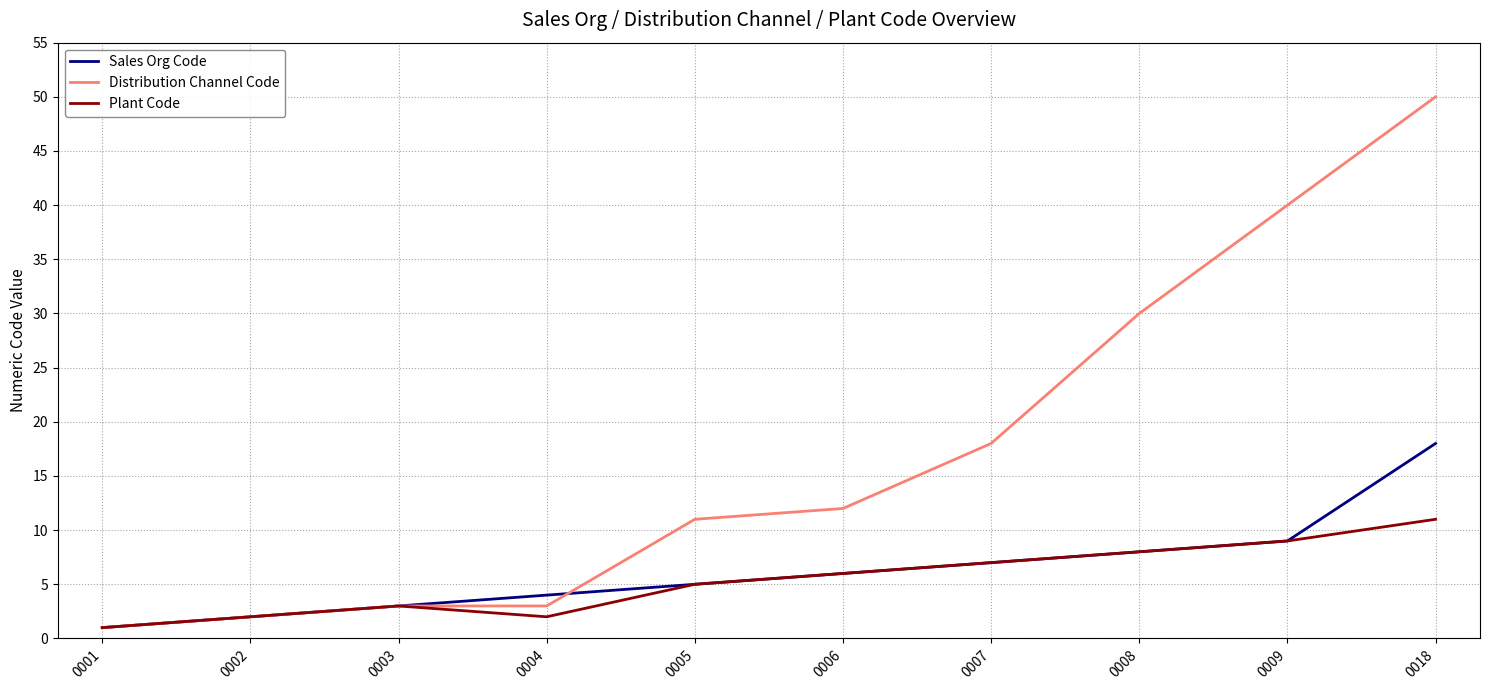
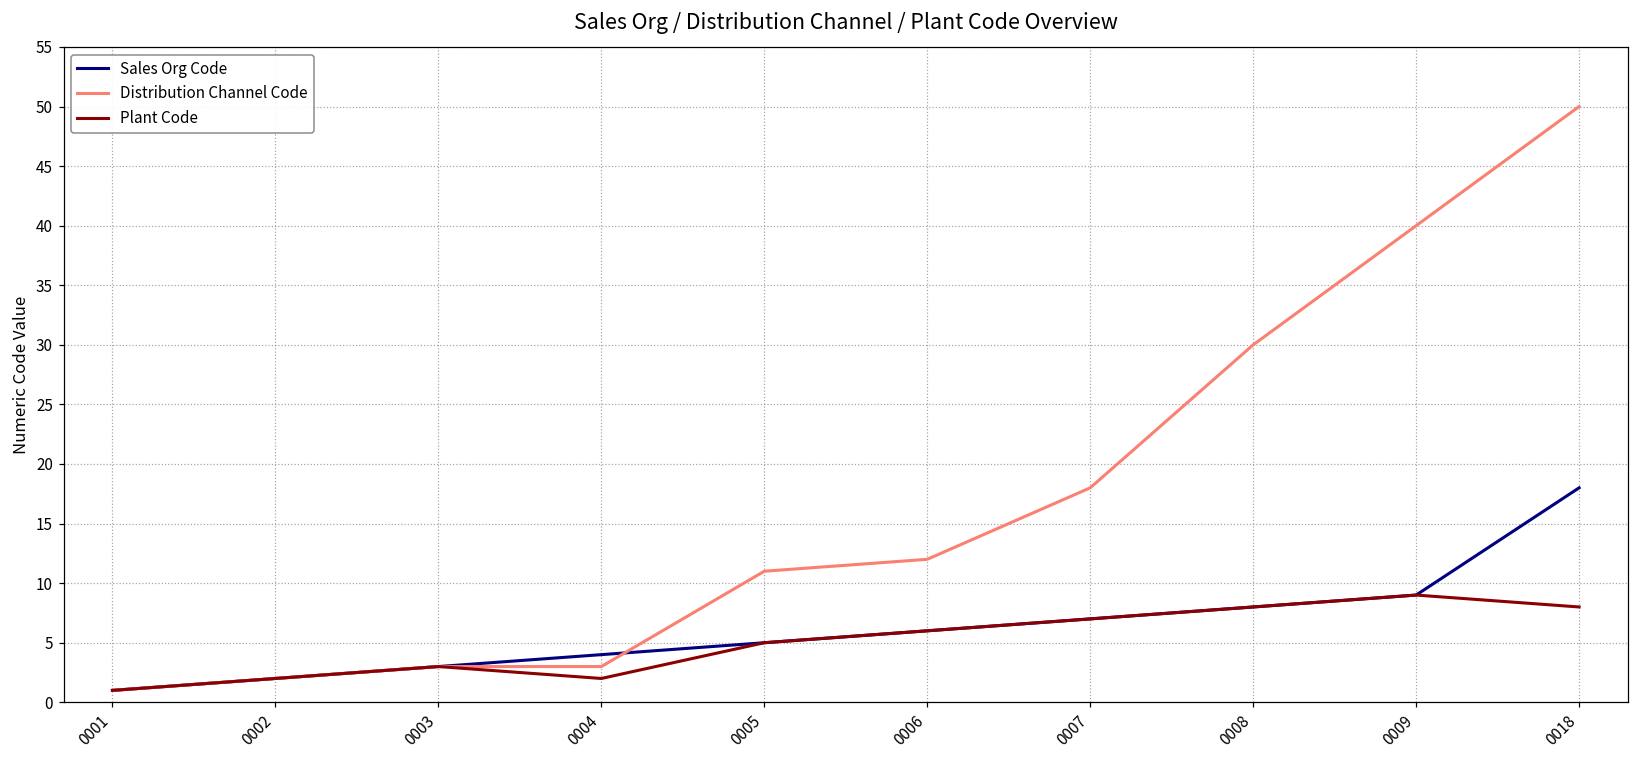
  {
    "Sales Org Code": {
      "0004": 4,
      "0018": 18
    },
    "Distribution Channel Code": {
      "0004": 3,
      "0005": 11,
      "0006": 12,
      "0007": 18,
      "0008": 30,
      "0009": 40,
      "0018": 50
    },
    "Plant Code": {
      "0004": 2,
-     "0018": 11
+     "0018": 8
    }
  }
